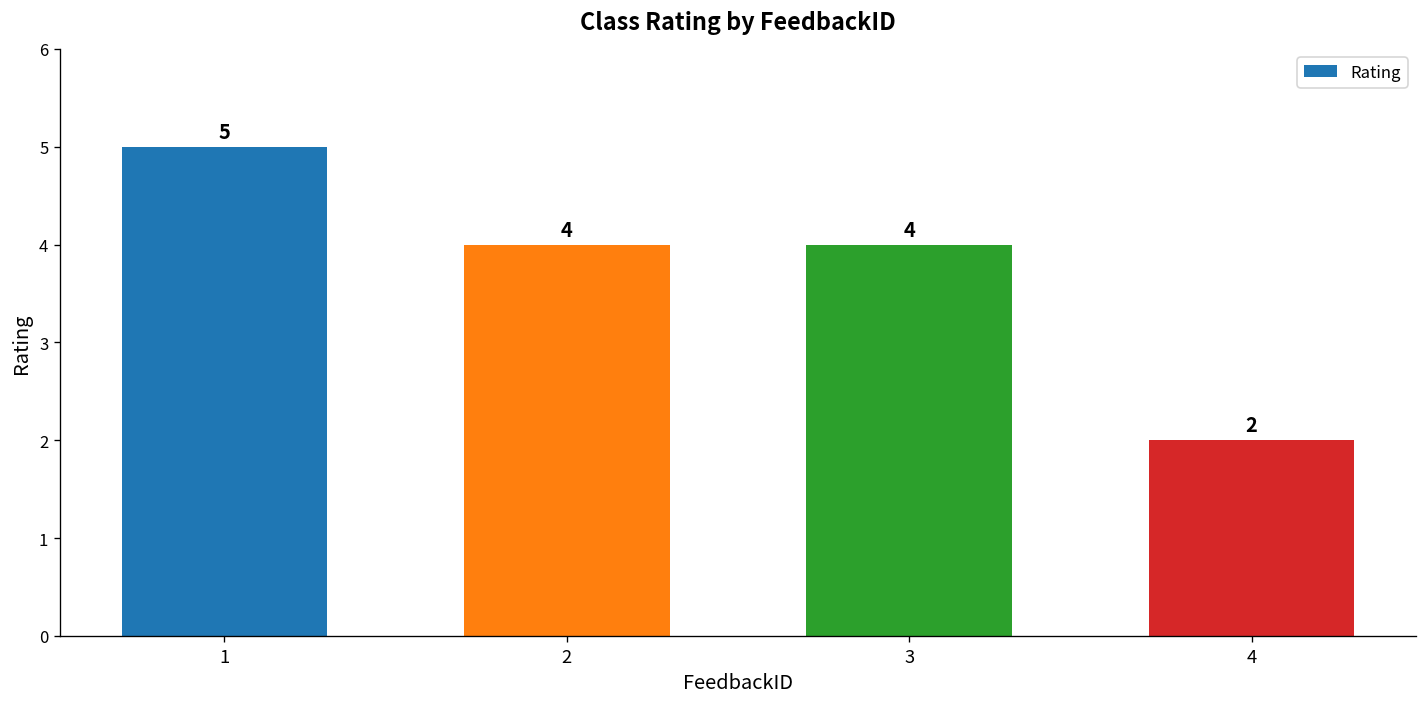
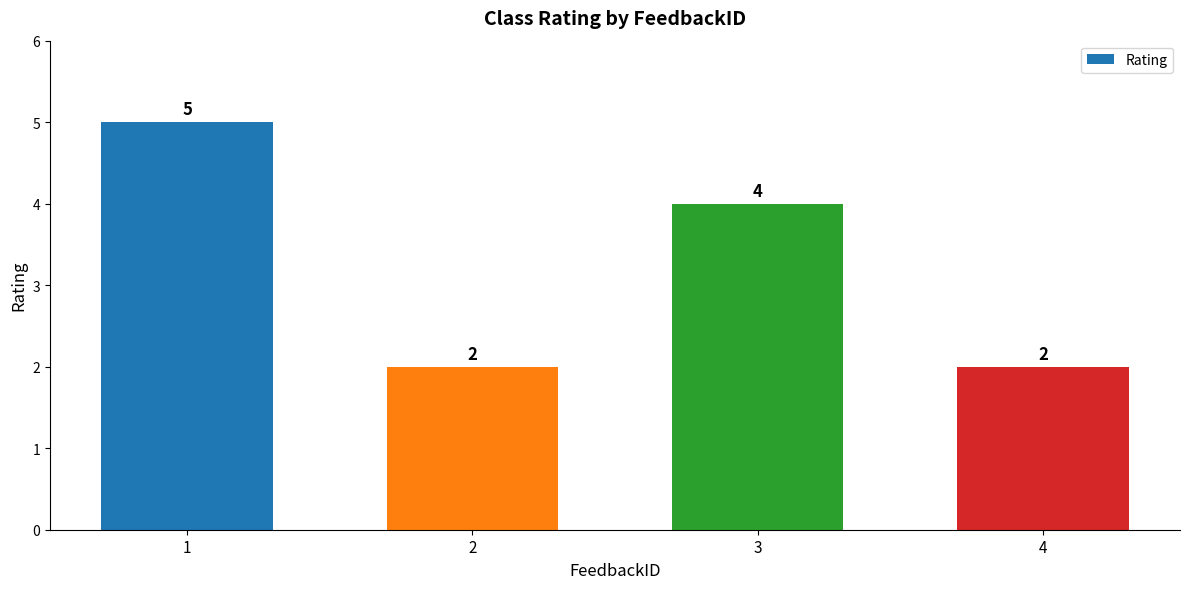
  {
    "1": 5,
-   "2": 4,
+   "2": 2,
    "3": 4,
    "4": 2
  }
